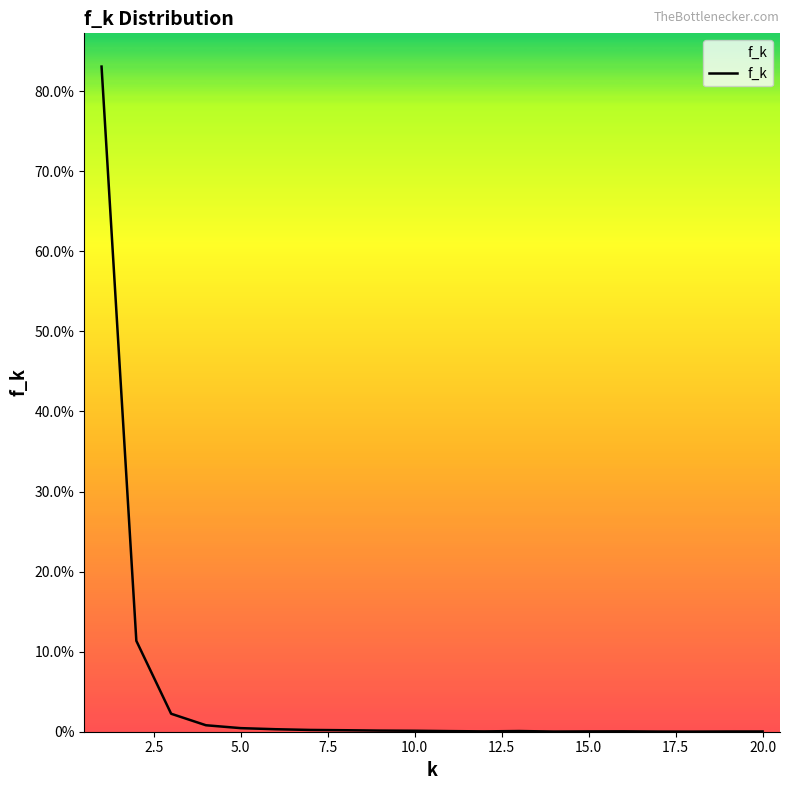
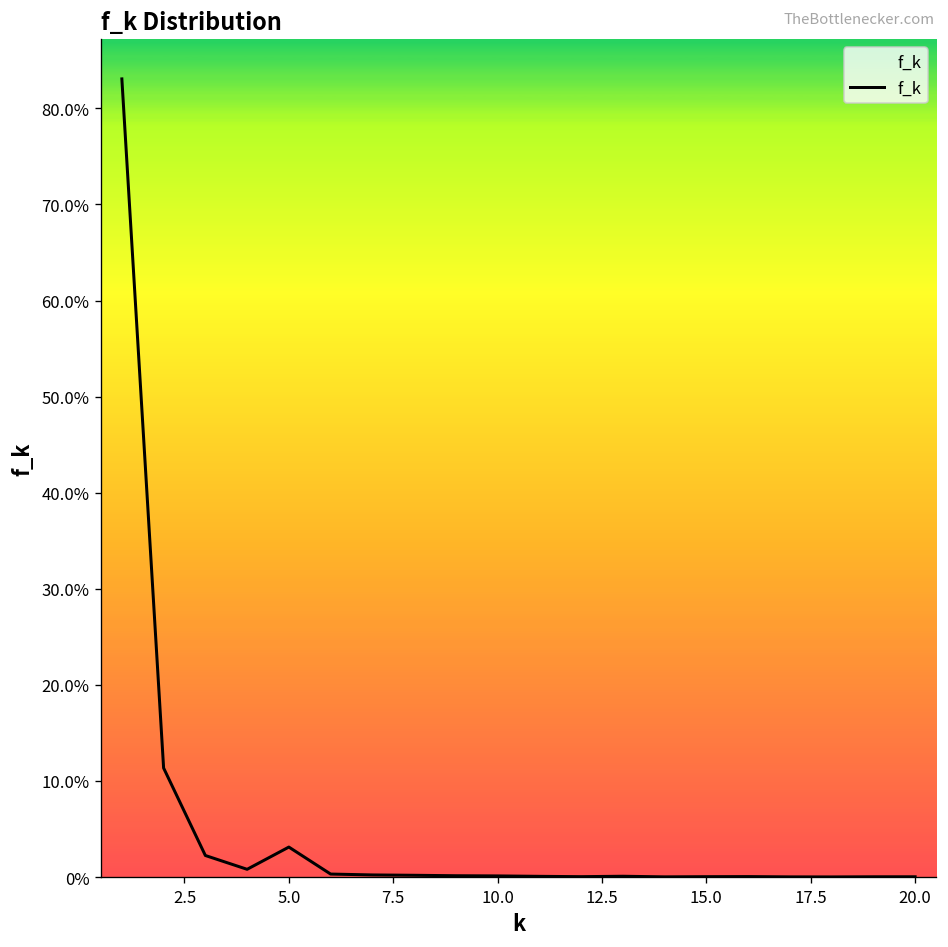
  {
-   "5.0": "0%",
+   "5.0": "3%",
    "10.0": "0%",
    "15.0": "0%",
    "20.0": "0%"
  }
